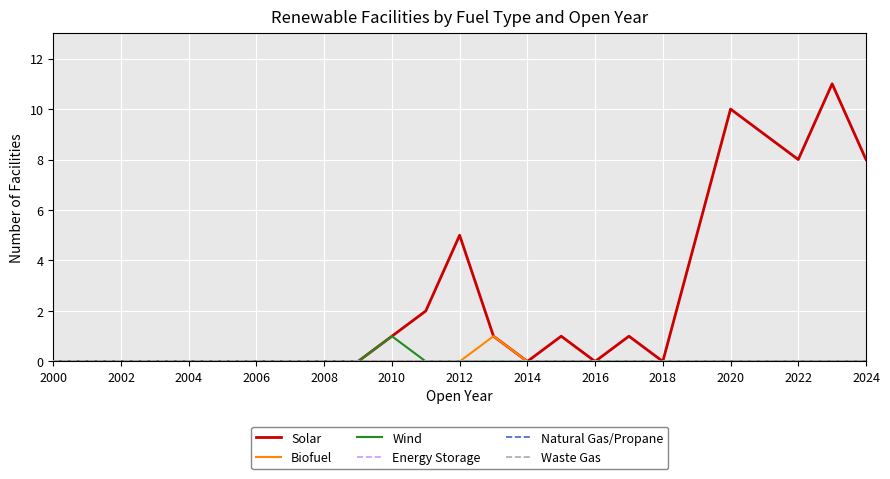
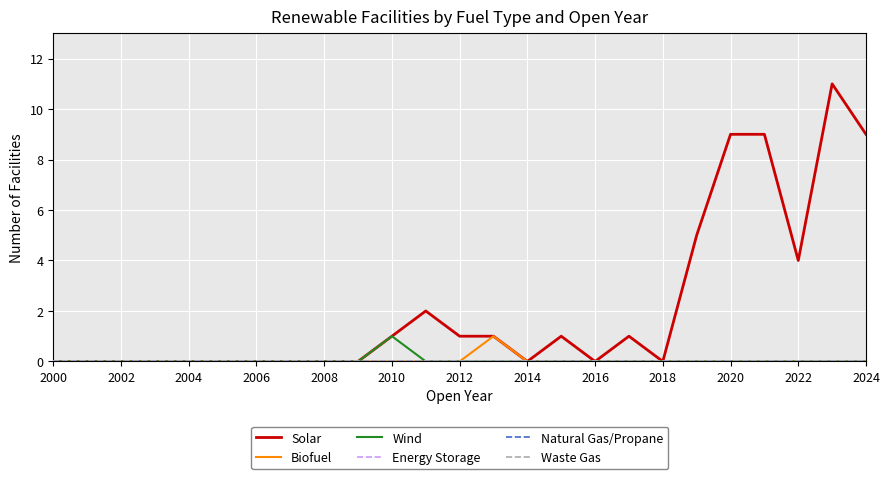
  {
    "Solar": {
-     "2012": 5,
-     "2020": 10,
-     "2022": 8,
-     "2024": 8
+     "2012": 1,
+     "2020": 9,
+     "2022": 4,
+     "2024": 9
    }
  }
